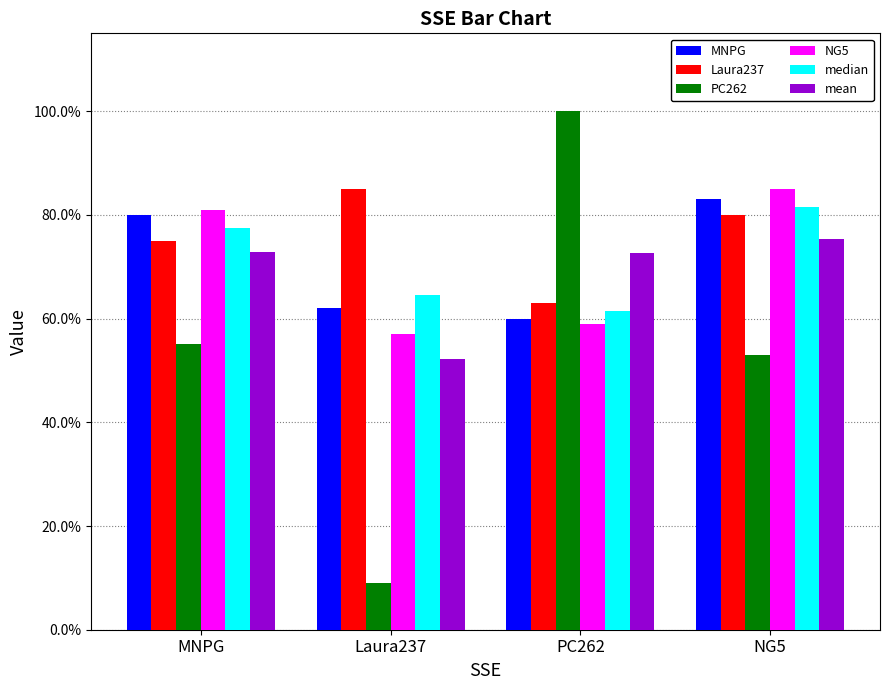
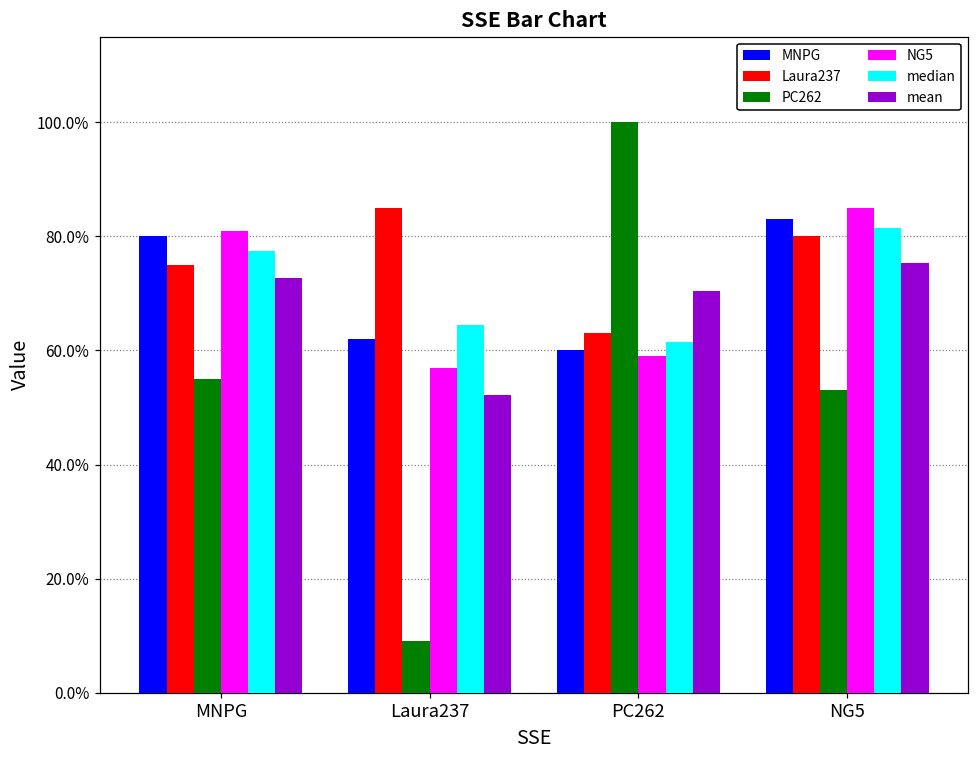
  {
    "MNPG": {
      "MNPG": "80%",
      "Laura237": "62%",
      "PC262": "60%",
      "NG5": "83%"
    },
    "Laura237": {
      "MNPG": "75%",
      "Laura237": "85%",
      "PC262": "63%",
      "NG5": "80%"
    },
    "PC262": {
      "MNPG": "55%",
      "Laura237": "9%",
      "PC262": "100%",
      "NG5": "53%"
    },
    "NG5": {
      "MNPG": "81%",
      "Laura237": "57%",
      "PC262": "59%",
      "NG5": "85%"
    },
    "median": {
      "MNPG": "78%",
      "Laura237": "65%",
      "PC262": "62%",
      "NG5": "82%"
    },
    "mean": {
      "MNPG": "73%",
      "Laura237": "52%",
-     "PC262": "73%",
+     "PC262": "71%",
      "NG5": "75%"
    }
  }
